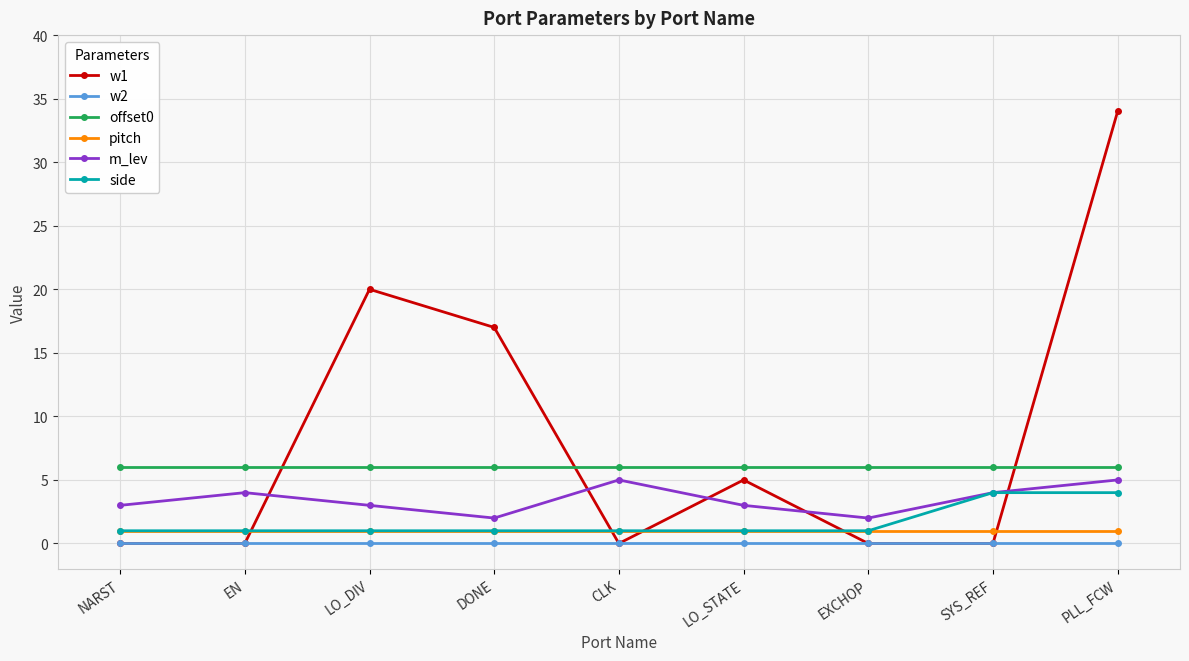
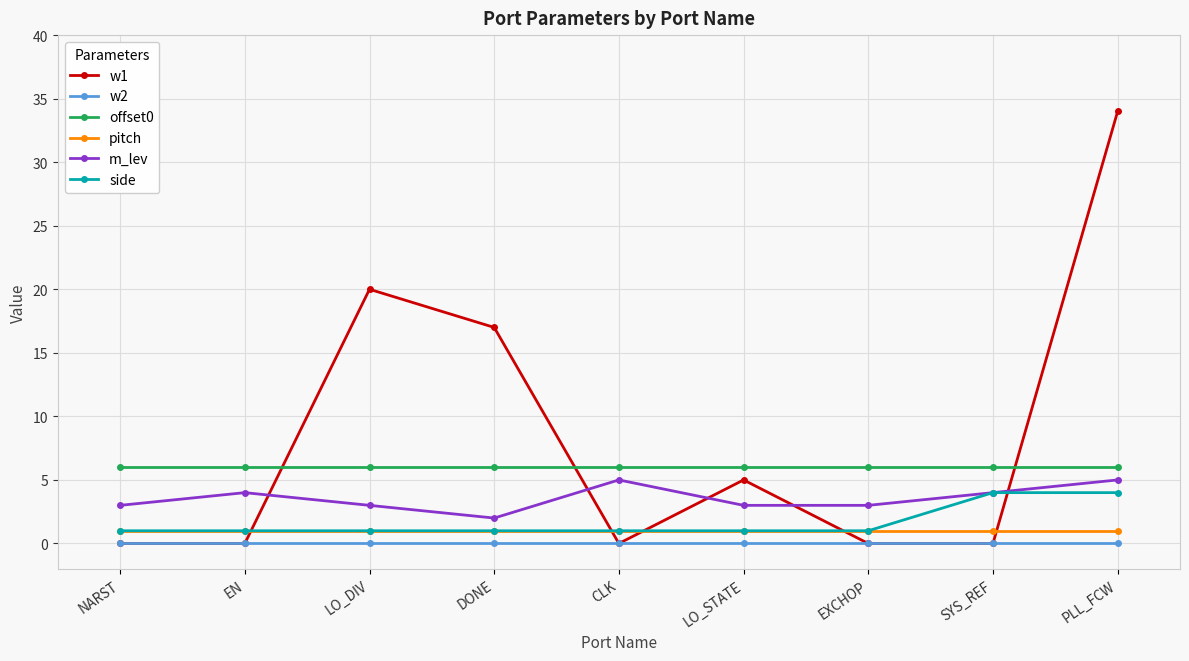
  {
    "w1": {
      "LO_DIV": 20,
      "DONE": 17,
      "LO_STATE": 5,
      "PLL_FCW": 34
    },
    "w2": {
      "LO_DIV": 0,
      "DONE": 0,
      "LO_STATE": 0,
      "PLL_FCW": 0
    },
    "offset0": {
      "NARST": 6,
      "EN": 6,
      "LO_DIV": 6,
      "DONE": 6,
      "CLK": 6,
      "LO_STATE": 6,
      "EXCHOP": 6,
      "SYS_REF": 6,
      "PLL_FCW": 6
    },
    "pitch": {
      "SYS_REF": 1,
      "PLL_FCW": 1
    },
    "m_lev": {
      "NARST": 3,
      "EN": 4,
      "LO_DIV": 3,
      "DONE": 2,
      "CLK": 5,
      "LO_STATE": 3,
-     "EXCHOP": 2,
+     "EXCHOP": 3,
      "PLL_FCW": 5
    },
    "side": {
      "PLL_FCW": 4
    }
  }
